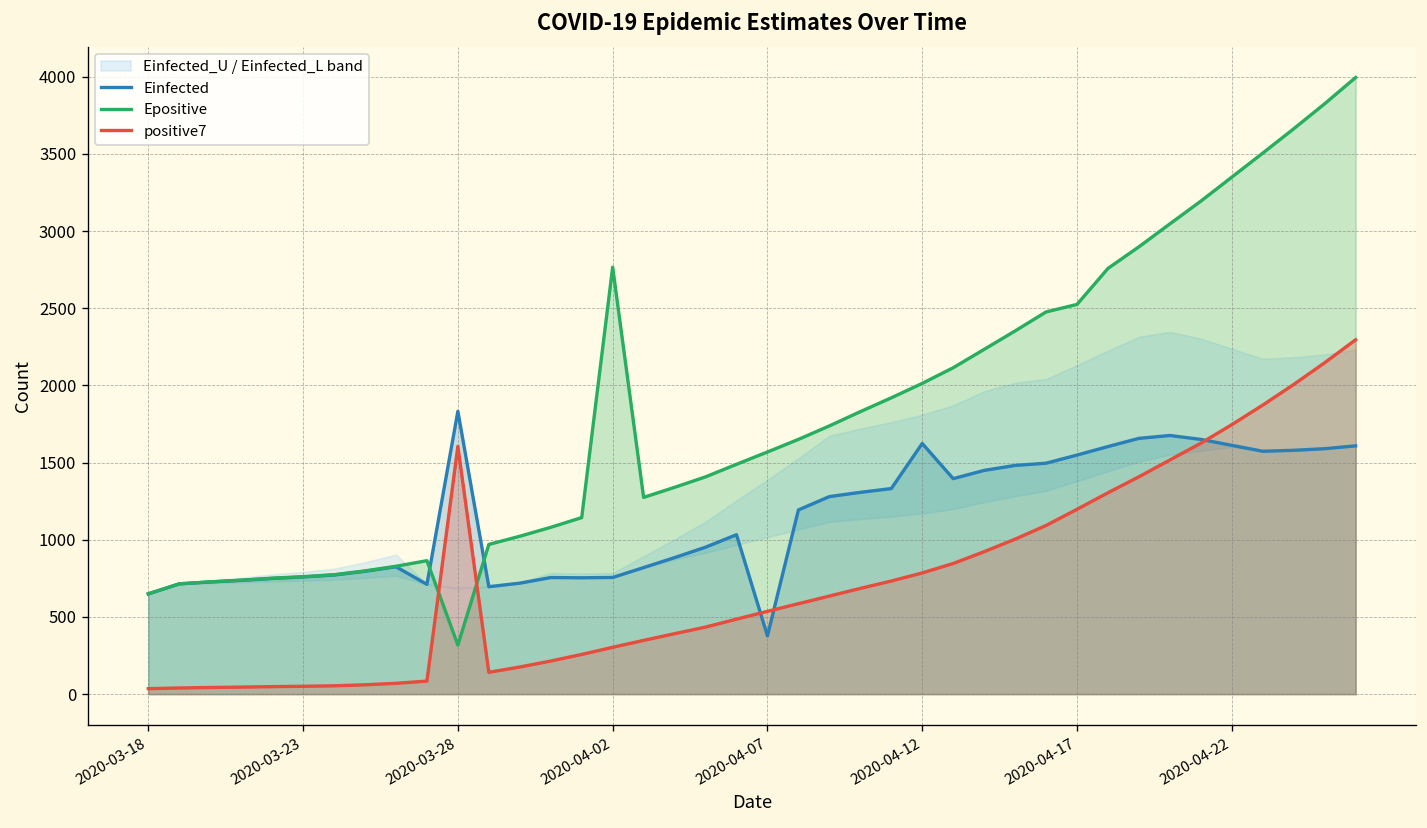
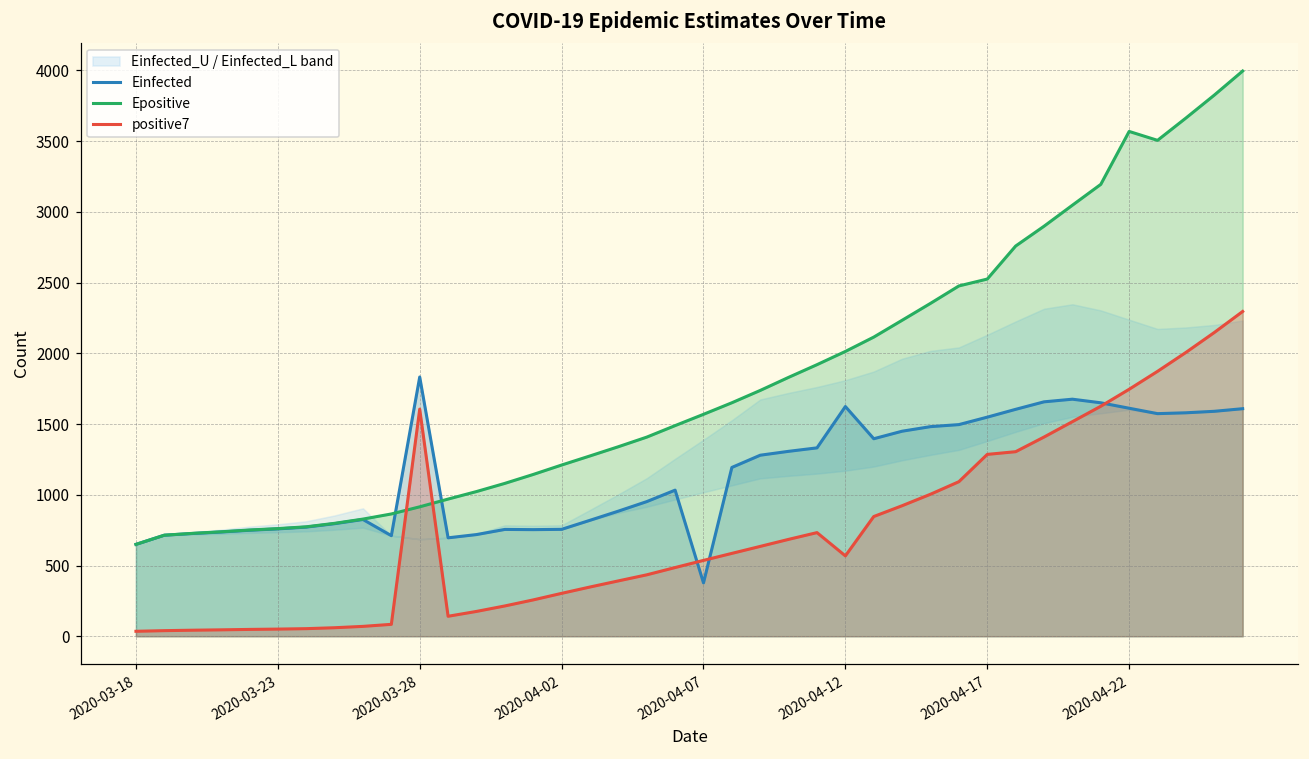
  {
    "Einfected": {
      "2020-03-28": 1830,
      "2020-04-02": 760,
      "2020-04-07": 380,
      "2020-04-12": 1620,
      "2020-04-17": 1550,
      "2020-04-22": 1610
    },
    "Epositive": {
-     "2020-03-28": 320,
-     "2020-04-02": 2770,
+     "2020-03-28": 910,
+     "2020-04-02": 1210,
      "2020-04-07": 1570,
      "2020-04-12": 2010,
      "2020-04-17": 2520,
-     "2020-04-22": 3350
+     "2020-04-22": 3570
    },
    "positive7": {
      "2020-03-18": 40,
      "2020-03-23": 50,
      "2020-03-28": 1610,
      "2020-04-02": 300,
      "2020-04-07": 540,
-     "2020-04-12": 790,
-     "2020-04-17": 1200,
+     "2020-04-12": 570,
+     "2020-04-17": 1290,
      "2020-04-22": 1750
    }
  }
